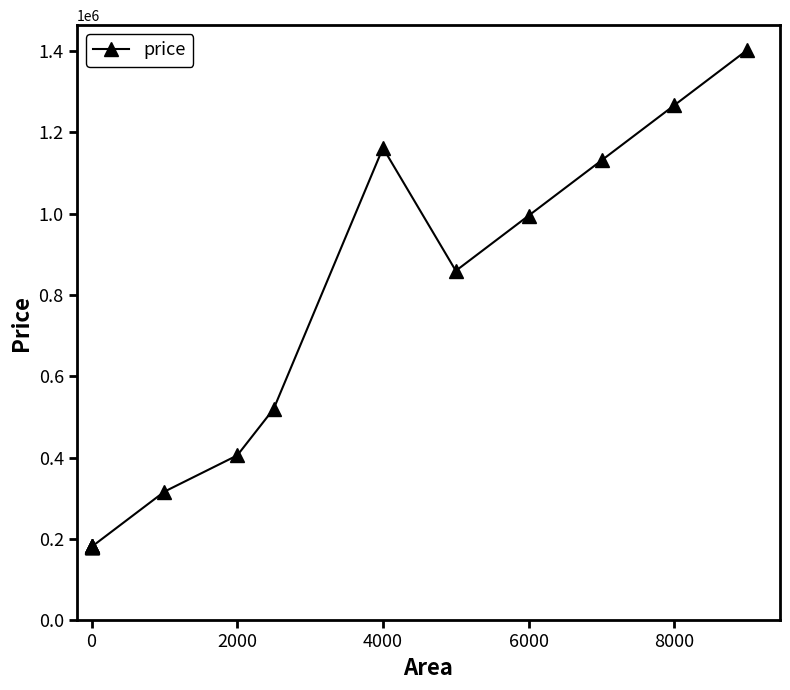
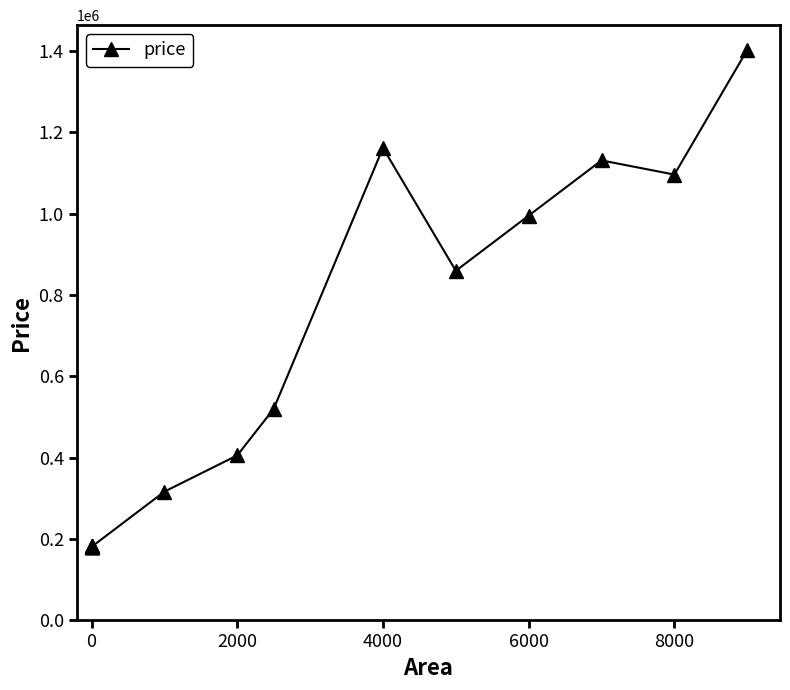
  {
    "2000": 410000,
    "4000": 1160000,
    "6000": 1000000,
-   "8000": 1270000
+   "8000": 1100000
  }
